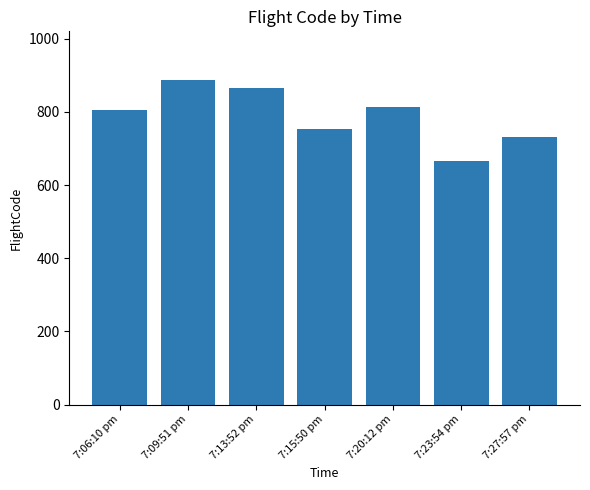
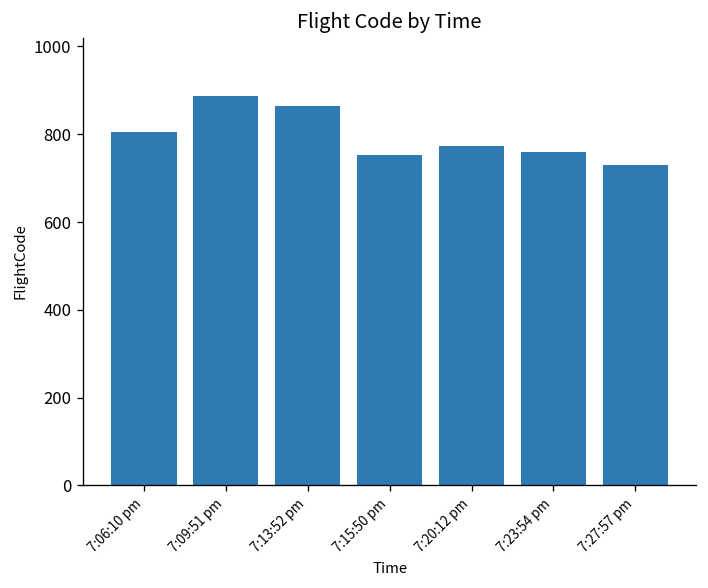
  {
    "7:06:10 pm": 810,
    "7:09:51 pm": 890,
    "7:13:52 pm": 870,
    "7:15:50 pm": 750,
-   "7:20:12 pm": 810,
-   "7:23:54 pm": 670,
+   "7:20:12 pm": 770,
+   "7:23:54 pm": 760,
    "7:27:57 pm": 730
  }
